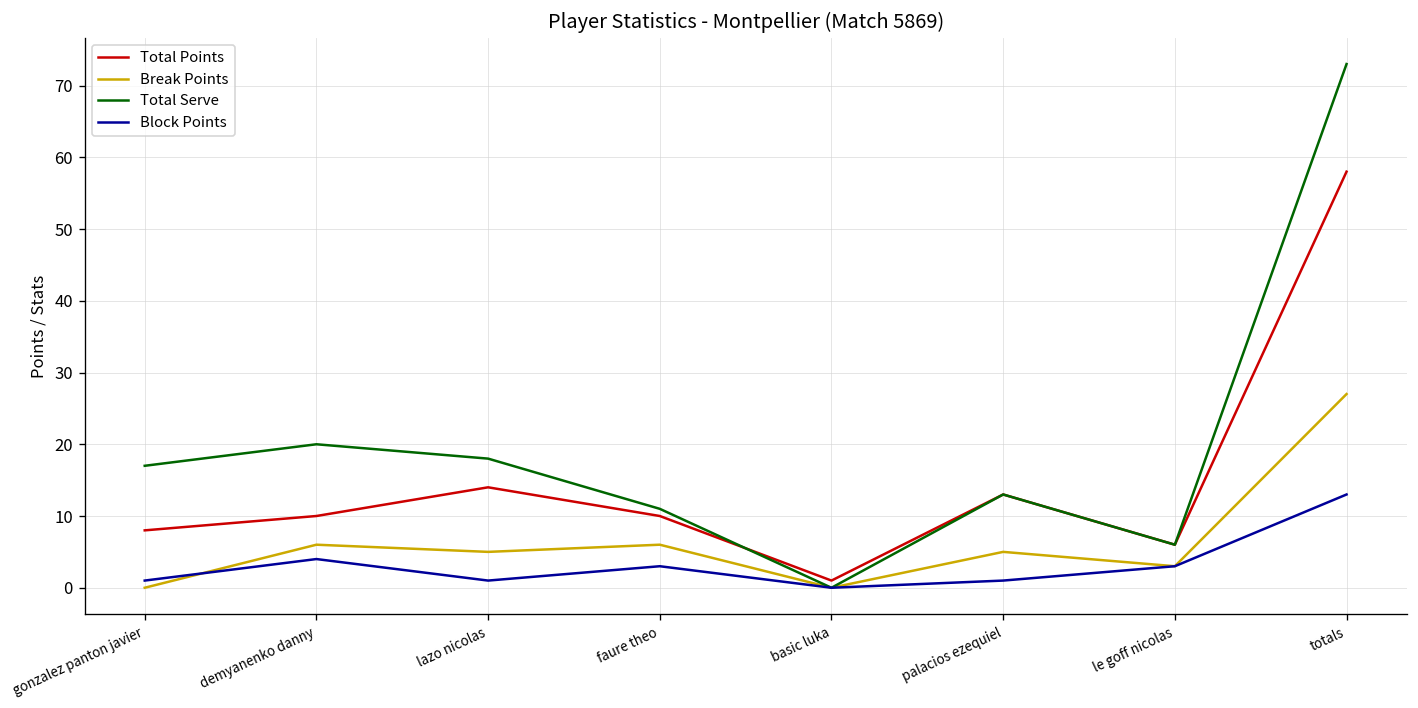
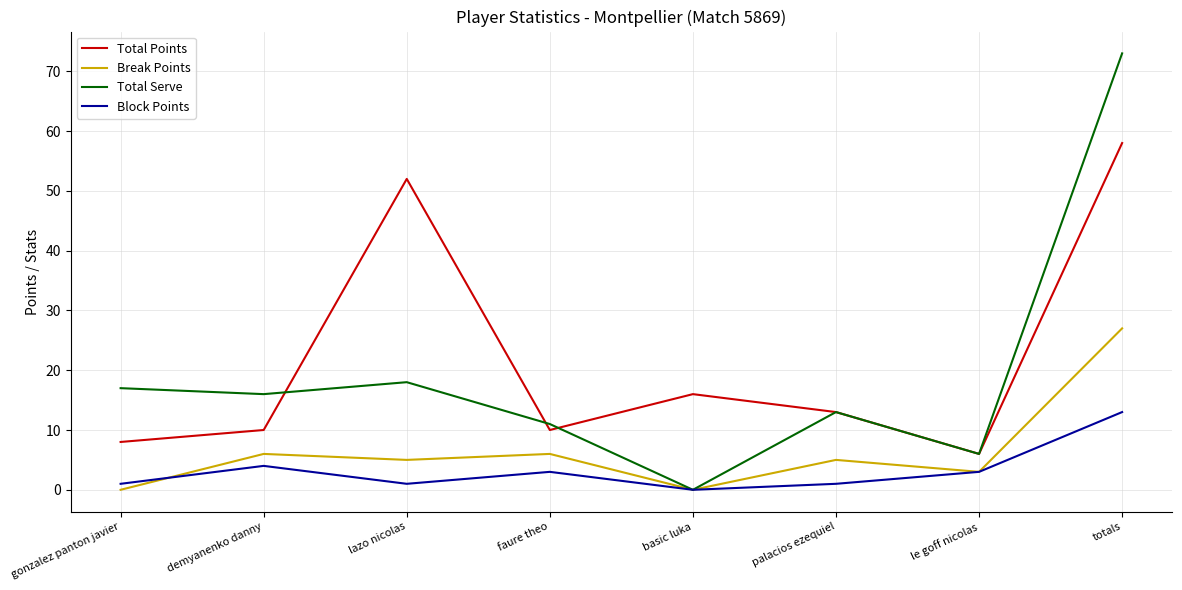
  {
    "Total Points": {
      "gonzalez panton javier": 8,
      "demyanenko danny": 10,
-     "lazo nicolas": 14,
+     "lazo nicolas": 52,
      "faure theo": 10,
-     "basic luka": 1,
+     "basic luka": 16,
      "totals": 58
    },
    "Break Points": {
      "gonzalez panton javier": 0,
      "demyanenko danny": 6,
      "lazo nicolas": 5,
      "faure theo": 6,
      "palacios ezequiel": 5,
      "totals": 27
    },
    "Total Serve": {
      "gonzalez panton javier": 17,
-     "demyanenko danny": 20,
+     "demyanenko danny": 16,
      "lazo nicolas": 18,
      "faure theo": 11,
      "totals": 73
    },
    "Block Points": {
      "gonzalez panton javier": 1,
      "demyanenko danny": 4,
      "lazo nicolas": 1,
      "faure theo": 3,
      "palacios ezequiel": 1,
      "totals": 13
    }
  }
